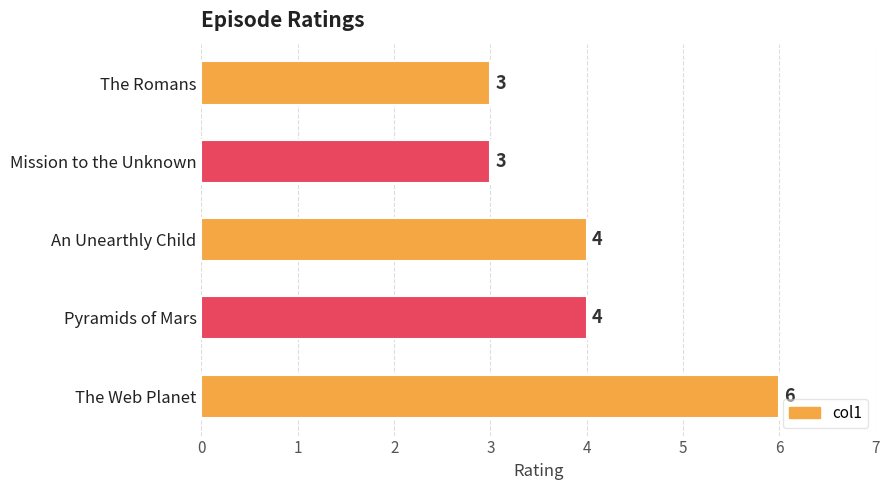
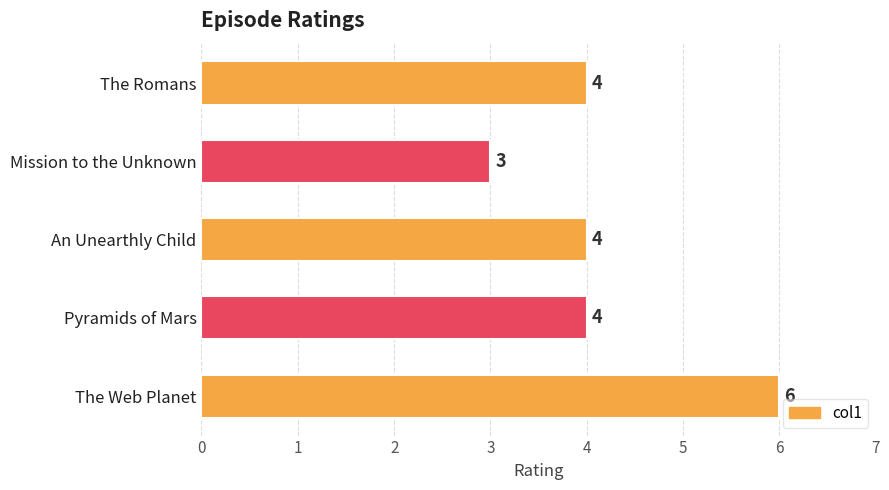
  {
-   "The Romans": 3,
+   "The Romans": 4,
    "Mission to the Unknown": 3,
    "An Unearthly Child": 4,
    "Pyramids of Mars": 4
  }
